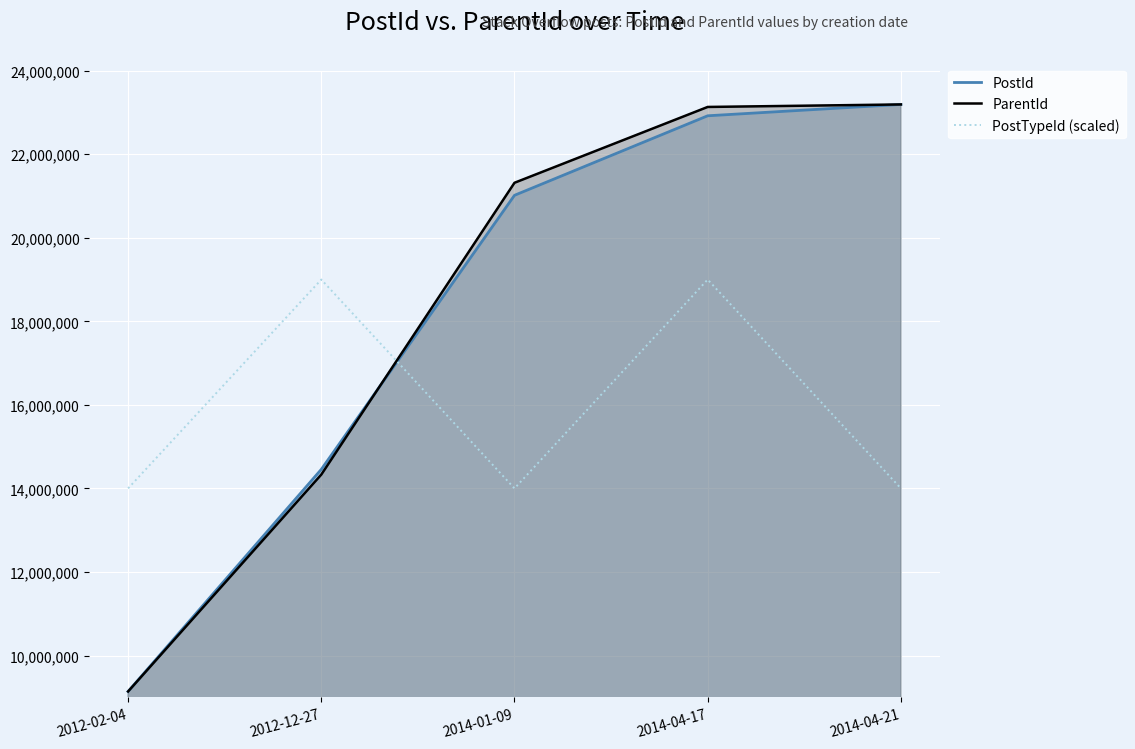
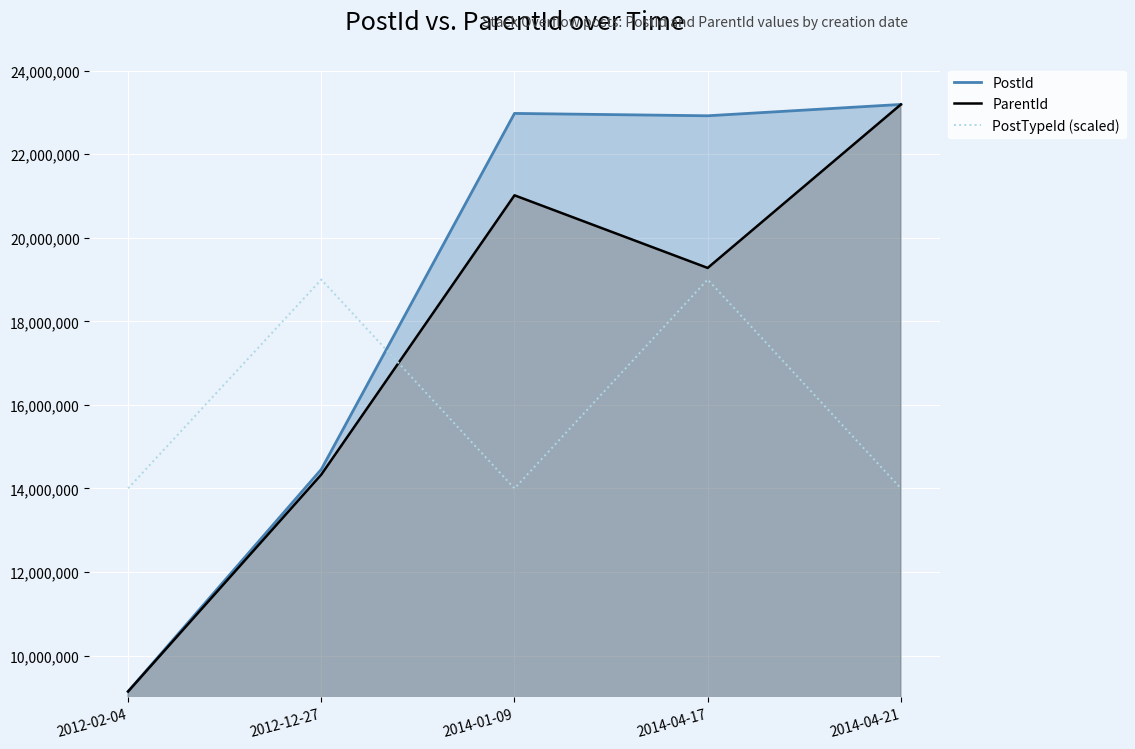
  {
    "PostId": {
      "2012-12-27": "14,500,000",
-     "2014-01-09": "21,000,000",
+     "2014-01-09": "23,000,000",
      "2014-04-17": "22,900,000"
    },
    "ParentId": {
      "2012-12-27": "14,300,000",
-     "2014-01-09": "21,300,000",
-     "2014-04-17": "23,100,000"
+     "2014-01-09": "21,000,000",
+     "2014-04-17": "19,300,000"
    },
    "PostTypeId (scaled)": {
      "2012-02-04": "14,000,000",
      "2012-12-27": "19,000,000",
      "2014-01-09": "14,000,000",
      "2014-04-17": "19,000,000",
      "2014-04-21": "14,000,000"
    }
  }
